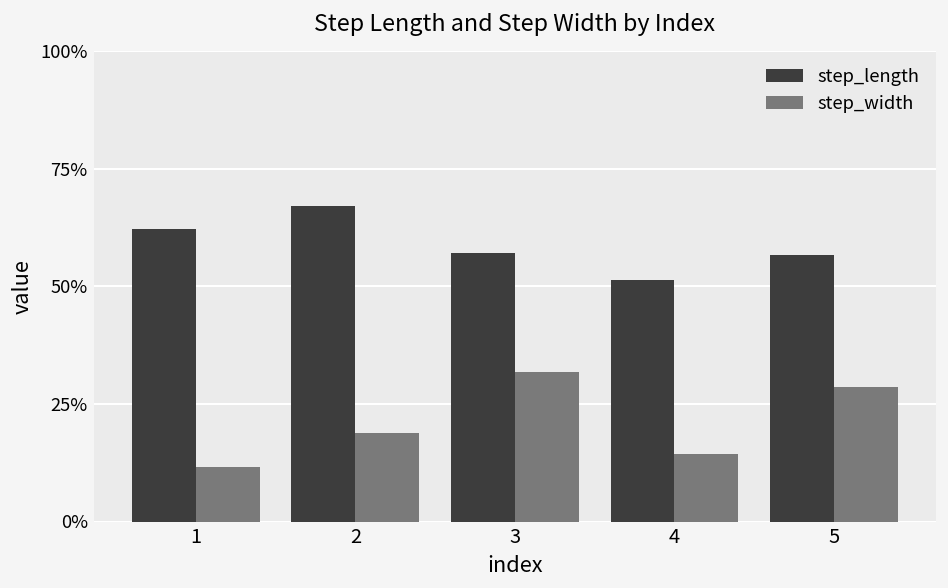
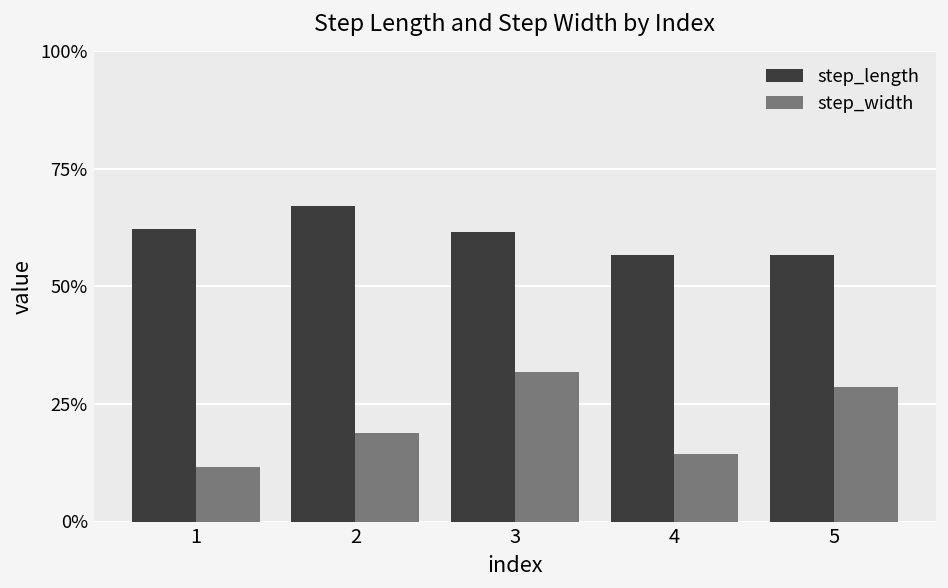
  {
    "step_length": {
      "1": "62%",
      "2": "67%",
-     "3": "57%",
-     "4": "51%",
+     "3": "62%",
+     "4": "57%",
      "5": "57%"
    },
    "step_width": {
      "1": "12%",
      "2": "19%",
      "3": "32%",
      "4": "14%",
      "5": "29%"
    }
  }
